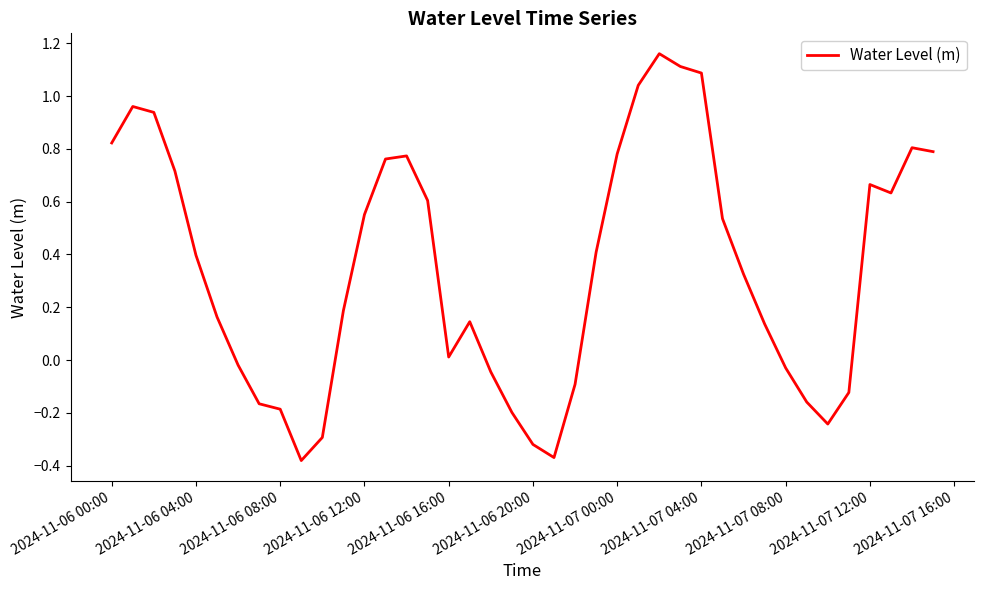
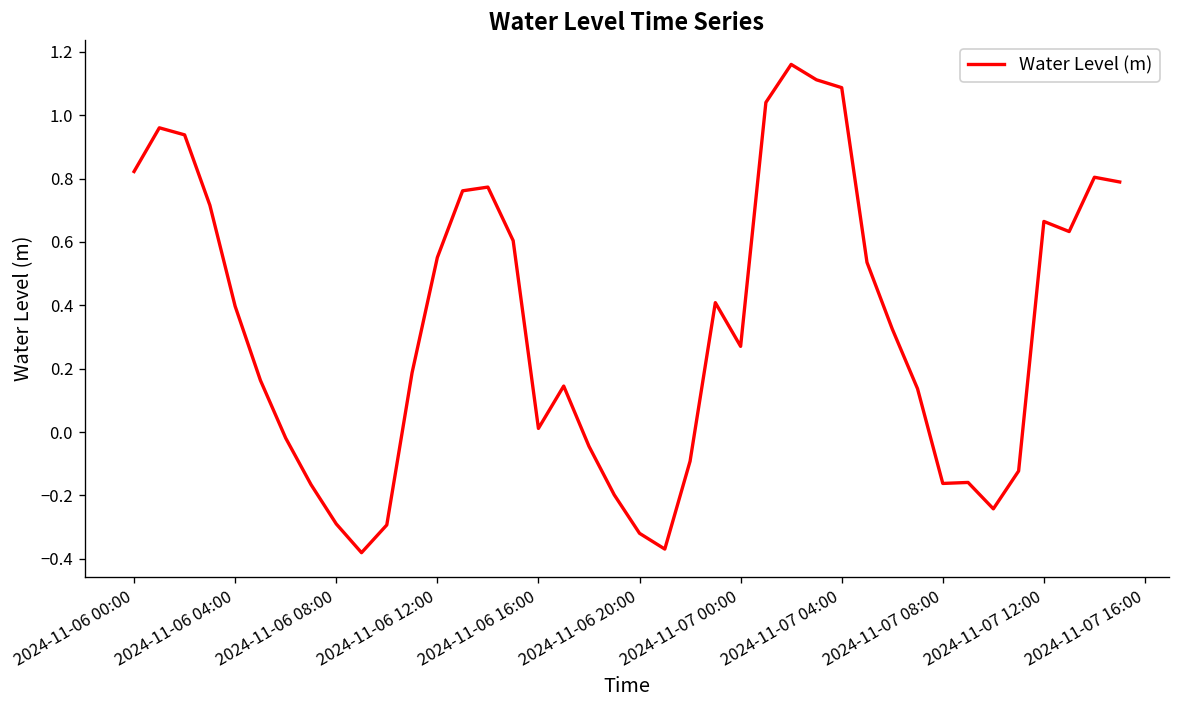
  {
    "2024-11-06 00:00": 0.82,
    "2024-11-06 04:00": 0.40,
-   "2024-11-06 08:00": -0.19,
+   "2024-11-06 08:00": -0.29,
    "2024-11-06 12:00": 0.55,
    "2024-11-06 16:00": 0.01,
    "2024-11-06 20:00": -0.32,
-   "2024-11-07 00:00": 0.78,
+   "2024-11-07 00:00": 0.27,
    "2024-11-07 04:00": 1.09,
-   "2024-11-07 08:00": -0.03,
+   "2024-11-07 08:00": -0.16,
    "2024-11-07 12:00": 0.66
  }
